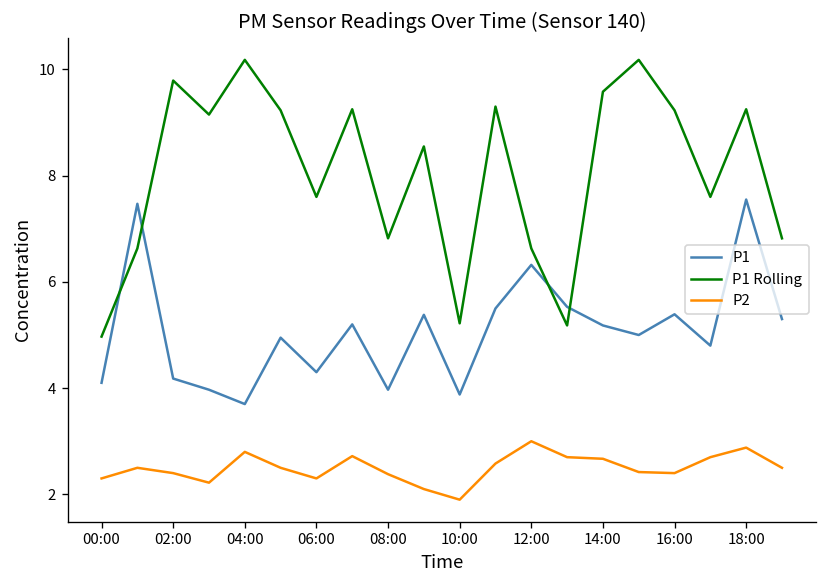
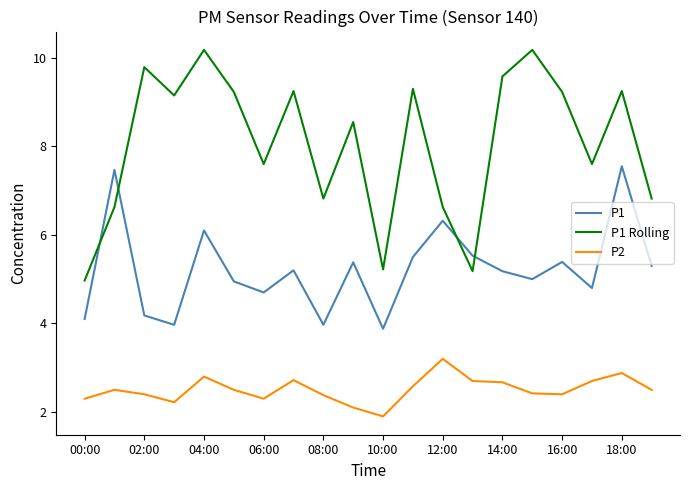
  {
    "P1": {
      "00:00": 4.1,
      "02:00": 4.2,
-     "04:00": 3.7,
-     "06:00": 4.3,
+     "04:00": 6.1,
+     "06:00": 4.7,
      "08:00": 4.0,
      "10:00": 3.9,
      "12:00": 6.3,
      "14:00": 5.2,
      "16:00": 5.4,
      "18:00": 7.6
    },
    "P1 Rolling": {
      "00:00": 5.0,
      "02:00": 9.8,
      "04:00": 10.2,
      "06:00": 7.6,
      "08:00": 6.8,
      "10:00": 5.2,
      "12:00": 6.6,
      "14:00": 9.6,
      "16:00": 9.2,
      "18:00": 9.3
    },
    "P2": {
      "00:00": 2.3,
      "02:00": 2.4,
      "04:00": 2.8,
      "06:00": 2.3,
      "08:00": 2.4,
      "10:00": 1.9,
-     "12:00": 3.0,
+     "12:00": 3.2,
      "14:00": 2.7,
      "16:00": 2.4,
      "18:00": 2.9
    }
  }
